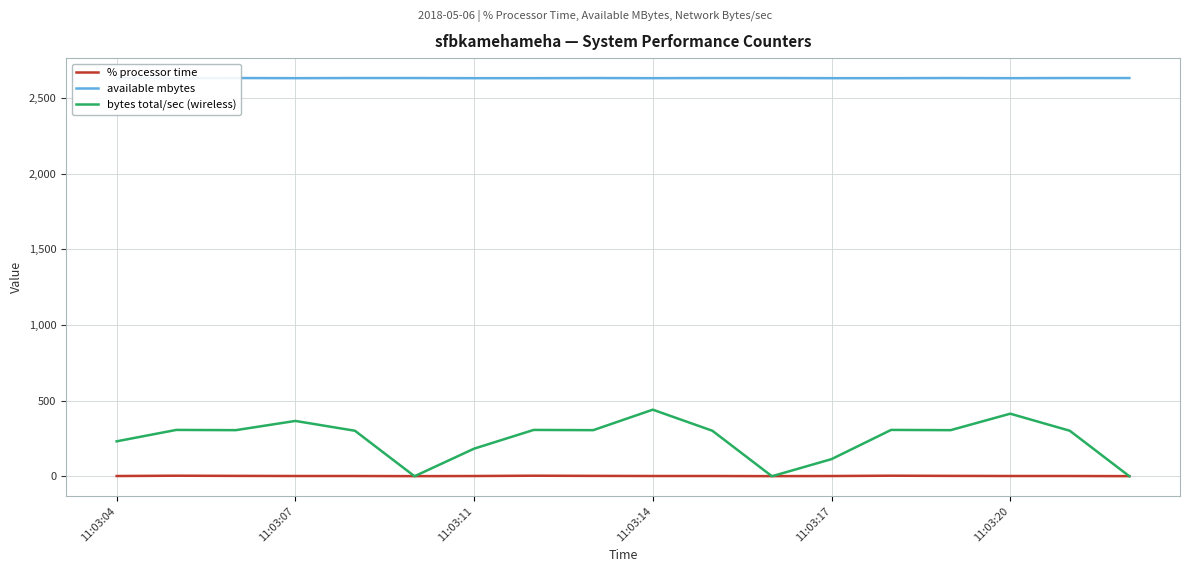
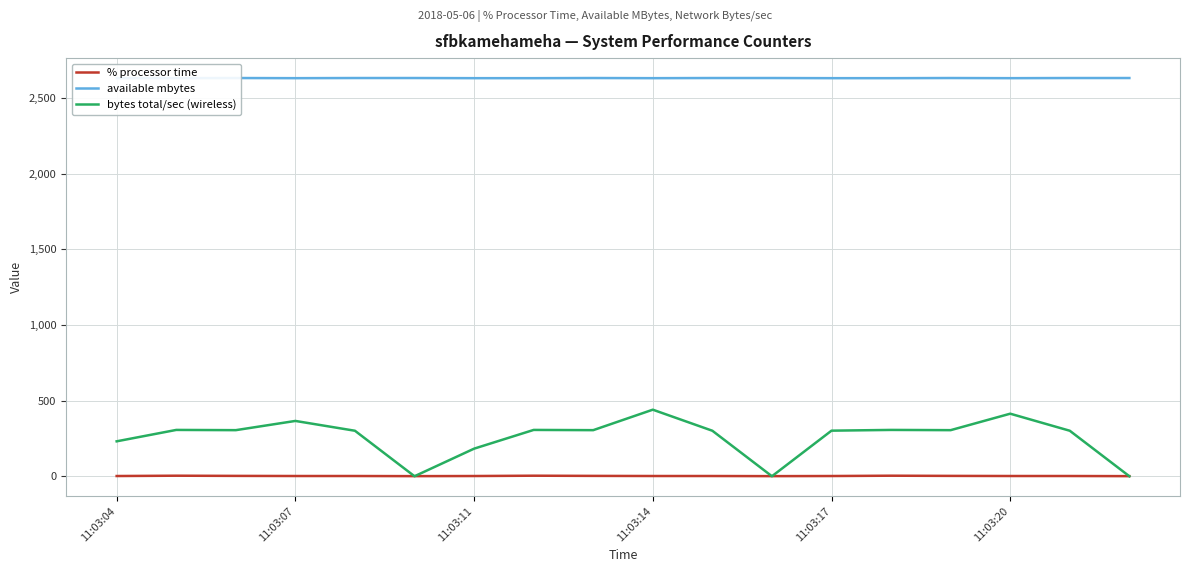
  {
    "% processor time": {
      "11:03:04": "0",
      "11:03:07": "0",
      "11:03:11": "0",
      "11:03:14": "0",
      "11:03:17": "0",
      "11:03:20": "0"
    },
    "available mbytes": {
      "11:03:07": "2,630",
      "11:03:11": "2,630",
      "11:03:14": "2,630",
      "11:03:17": "2,630",
      "11:03:20": "2,630"
    },
    "bytes total/sec (wireless)": {
      "11:03:04": "230",
      "11:03:07": "370",
      "11:03:11": "180",
      "11:03:14": "440",
-     "11:03:17": "110",
+     "11:03:17": "300",
      "11:03:20": "410"
    }
  }
